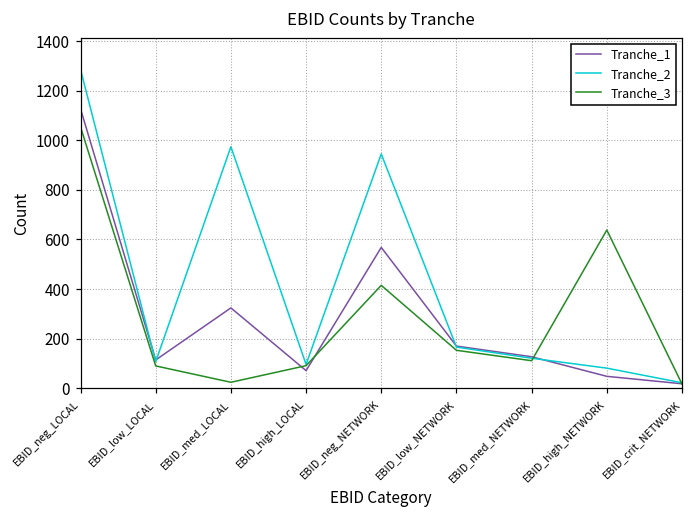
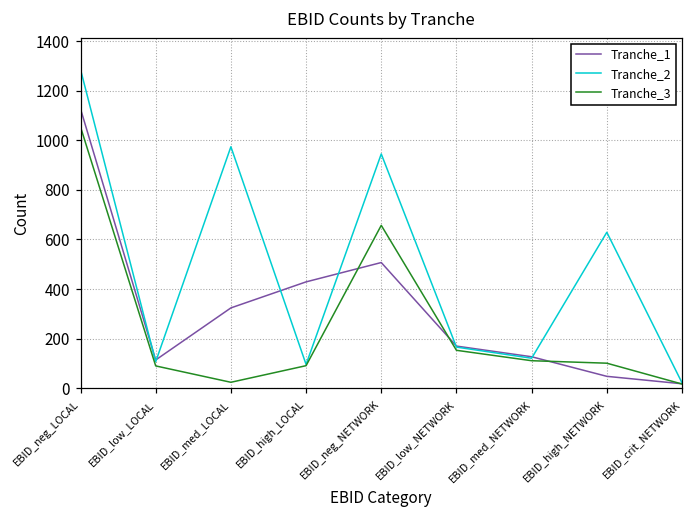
  {
    "Tranche_1": {
      "EBID_neg_LOCAL": 1130,
      "EBID_med_LOCAL": 320,
-     "EBID_high_LOCAL": 70,
-     "EBID_neg_NETWORK": 570,
+     "EBID_high_LOCAL": 430,
+     "EBID_neg_NETWORK": 510,
      "EBID_high_NETWORK": 50
    },
    "Tranche_2": {
      "EBID_neg_LOCAL": 1290,
      "EBID_med_LOCAL": 970,
      "EBID_neg_NETWORK": 950,
-     "EBID_high_NETWORK": 80
+     "EBID_high_NETWORK": 630
    },
    "Tranche_3": {
      "EBID_neg_LOCAL": 1050,
      "EBID_low_LOCAL": 90,
      "EBID_med_LOCAL": 20,
-     "EBID_neg_NETWORK": 420,
+     "EBID_neg_NETWORK": 660,
      "EBID_low_NETWORK": 150,
-     "EBID_high_NETWORK": 640
+     "EBID_high_NETWORK": 100
    }
  }
